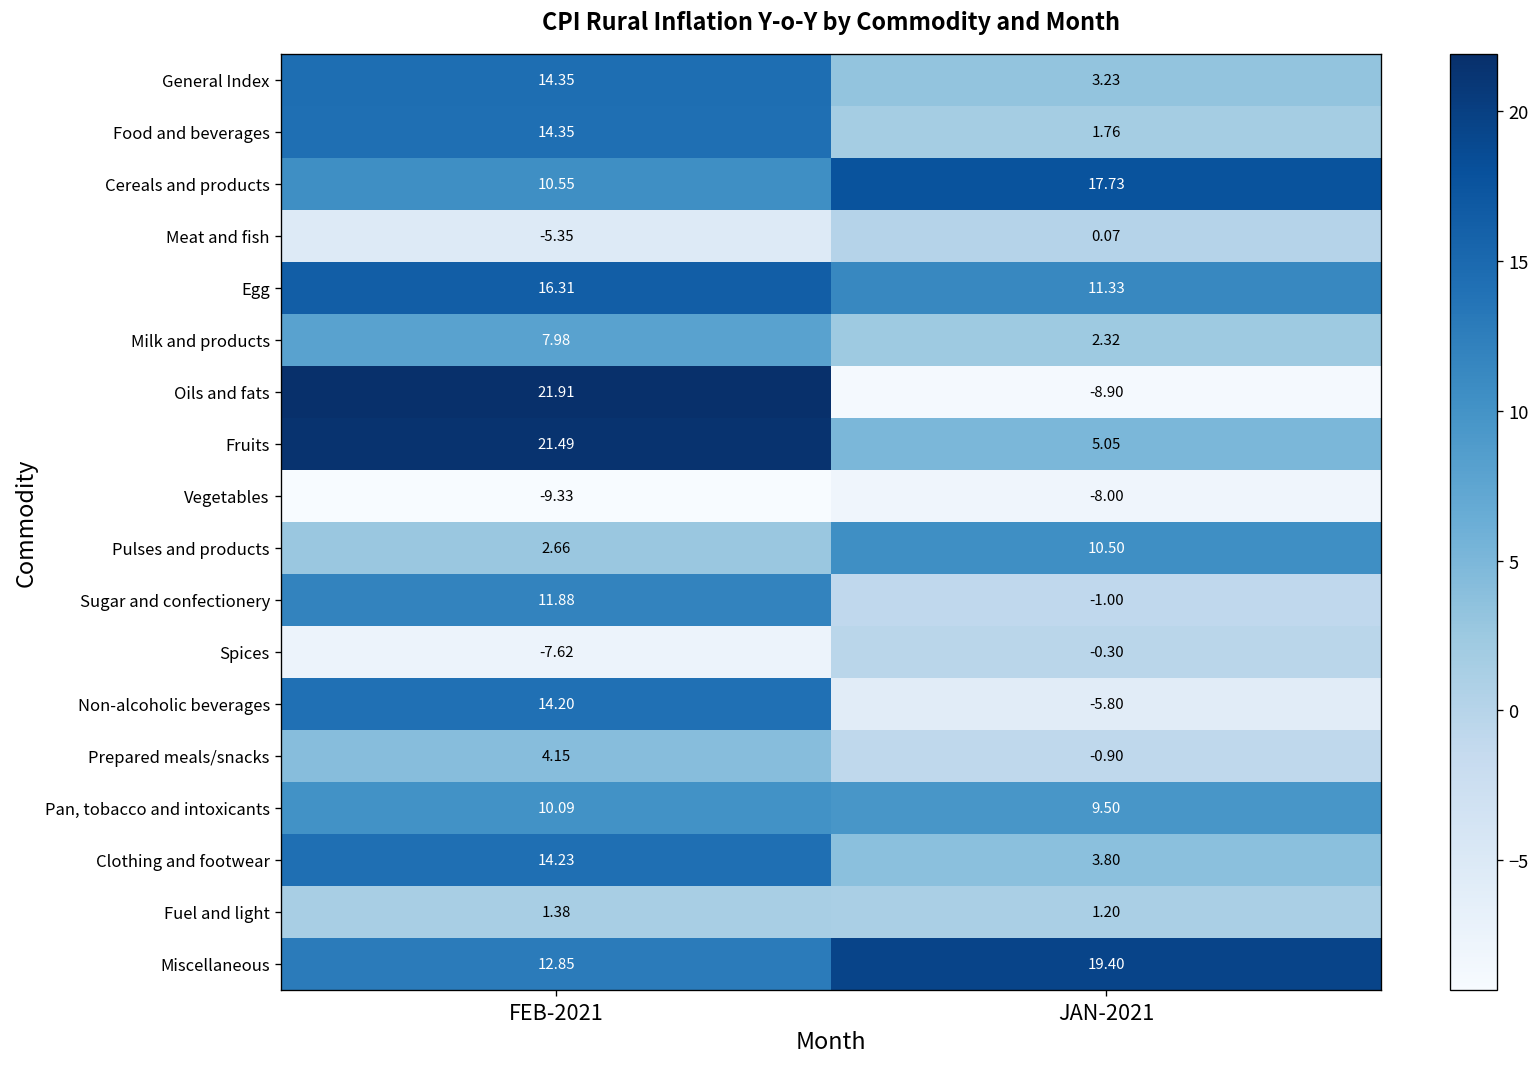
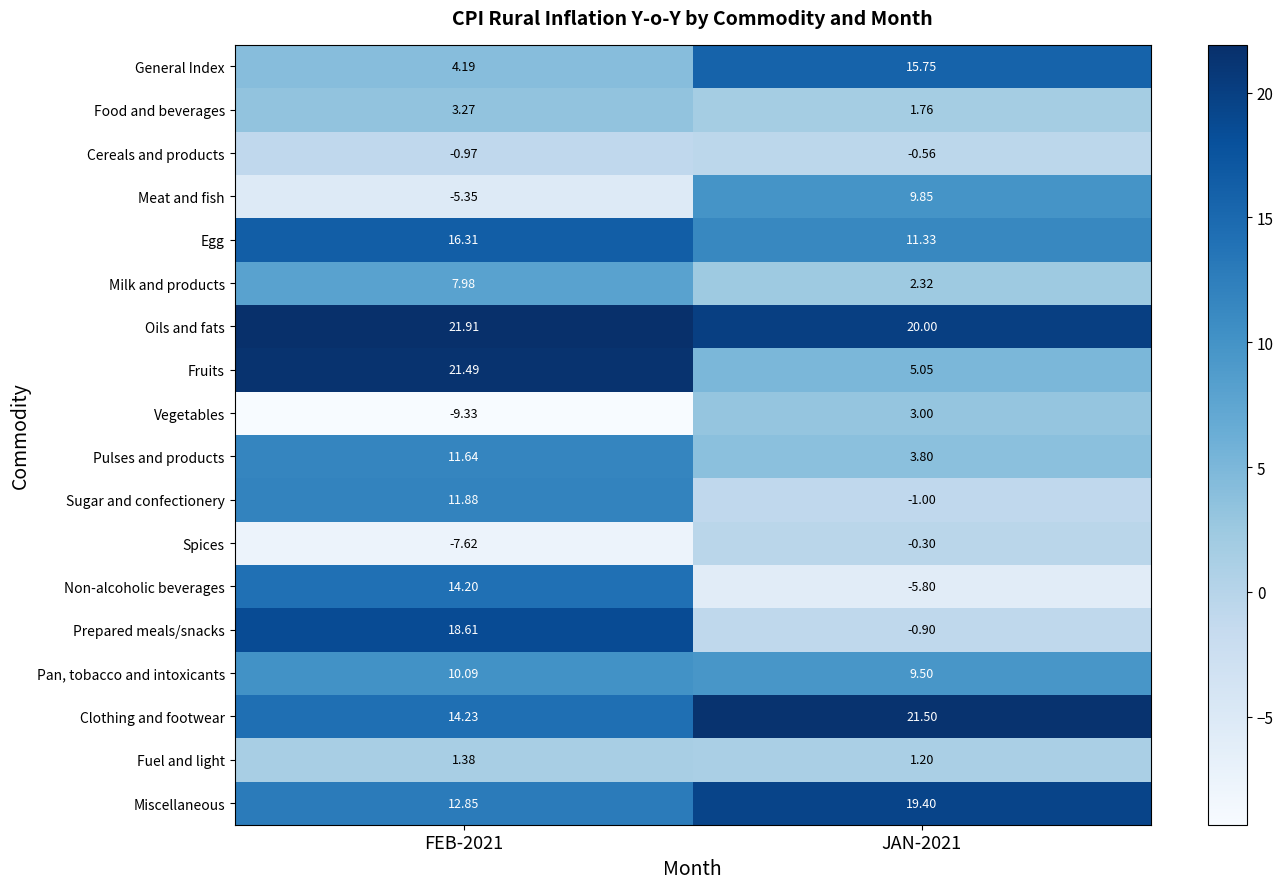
  {
    "General Index": {
-     "FEB-2021": 14.35,
-     "JAN-2021": 3.23
+     "FEB-2021": 4.19,
+     "JAN-2021": 15.75
    },
    "Food and beverages": {
-     "FEB-2021": 14.35,
+     "FEB-2021": 3.27,
      "JAN-2021": 1.76
    },
    "Cereals and products": {
-     "FEB-2021": 10.55,
-     "JAN-2021": 17.73
+     "FEB-2021": -0.97,
+     "JAN-2021": -0.56
    },
    "Meat and fish": {
      "FEB-2021": -5.35,
-     "JAN-2021": 0.07
+     "JAN-2021": 9.85
    },
    "Egg": {
      "FEB-2021": 16.31,
      "JAN-2021": 11.33
    },
    "Milk and products": {
      "FEB-2021": 7.98,
      "JAN-2021": 2.32
    },
    "Oils and fats": {
      "FEB-2021": 21.91,
-     "JAN-2021": -8.90
+     "JAN-2021": 20.00
    },
    "Fruits": {
      "FEB-2021": 21.49,
      "JAN-2021": 5.05
    },
    "Vegetables": {
      "FEB-2021": -9.33,
-     "JAN-2021": -8.00
+     "JAN-2021": 3.00
    },
    "Pulses and products": {
-     "FEB-2021": 2.66,
-     "JAN-2021": 10.50
+     "FEB-2021": 11.64,
+     "JAN-2021": 3.80
    },
    "Sugar and confectionery": {
      "FEB-2021": 11.88,
      "JAN-2021": -1.00
    },
    "Spices": {
      "FEB-2021": -7.62,
      "JAN-2021": -0.30
    },
    "Non-alcoholic beverages": {
      "FEB-2021": 14.20,
      "JAN-2021": -5.80
    },
    "Prepared meals/snacks": {
-     "FEB-2021": 4.15,
+     "FEB-2021": 18.61,
      "JAN-2021": -0.90
    },
    "Pan, tobacco and intoxicants": {
      "FEB-2021": 10.09,
      "JAN-2021": 9.50
    },
    "Clothing and footwear": {
      "FEB-2021": 14.23,
-     "JAN-2021": 3.80
+     "JAN-2021": 21.50
    },
    "Fuel and light": {
      "FEB-2021": 1.38,
      "JAN-2021": 1.20
    },
    "Miscellaneous": {
      "FEB-2021": 12.85,
      "JAN-2021": 19.40
    }
  }
